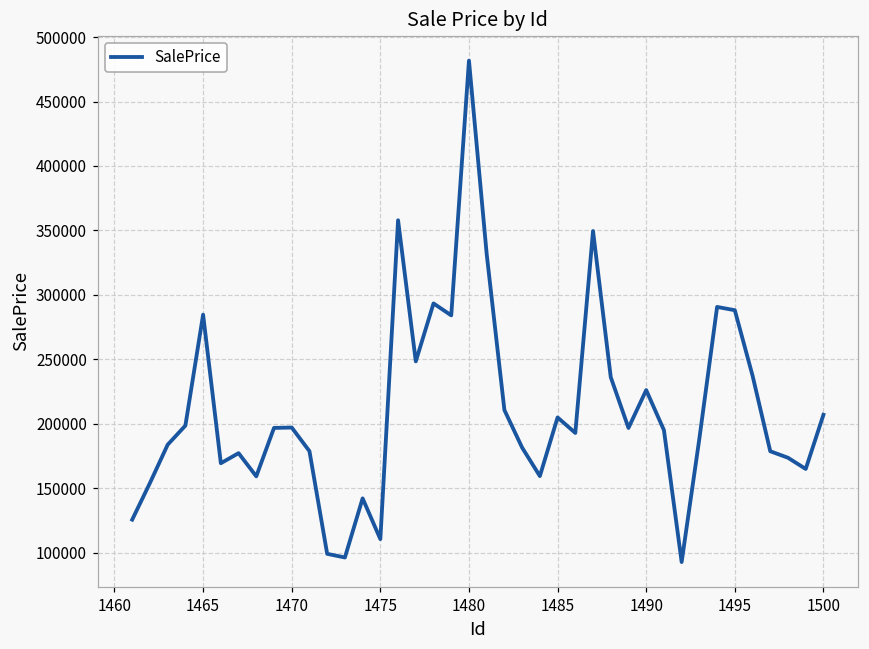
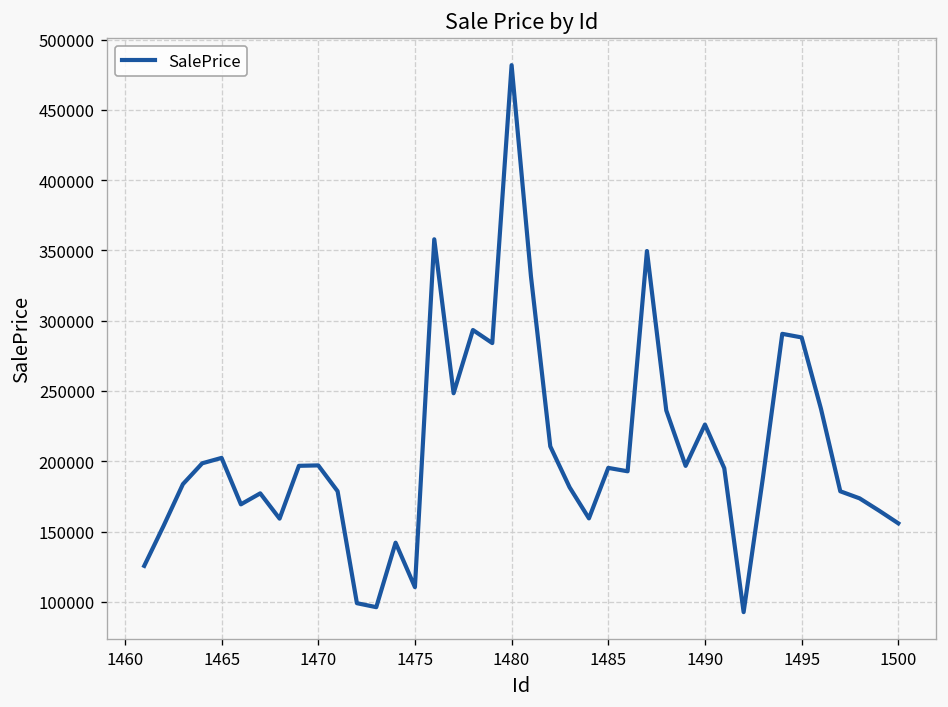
  {
-   "1465": 285000,
+   "1465": 202000,
    "1470": 197000,
    "1475": 110000,
    "1480": 482000,
-   "1485": 205000,
+   "1485": 195000,
    "1490": 226000,
    "1495": 288000,
-   "1500": 207000
+   "1500": 156000
  }
